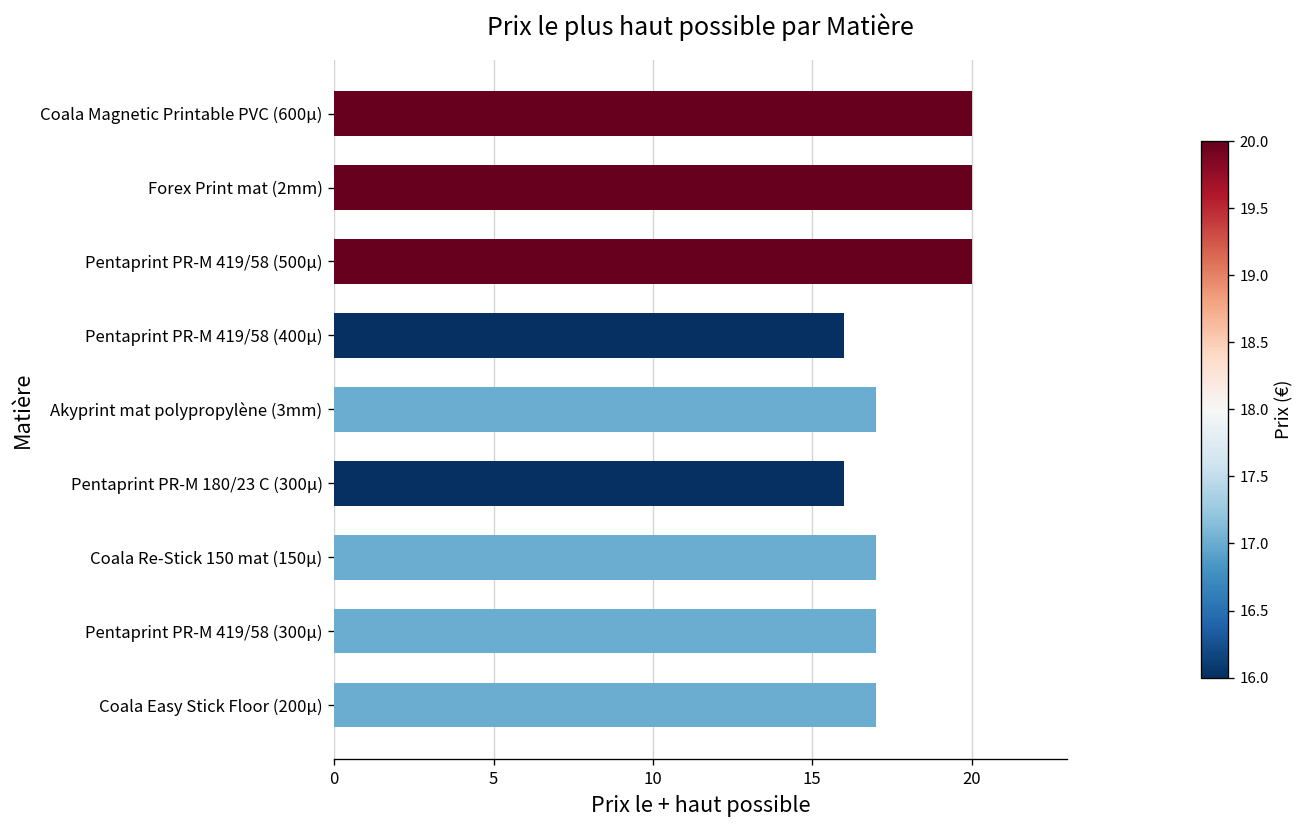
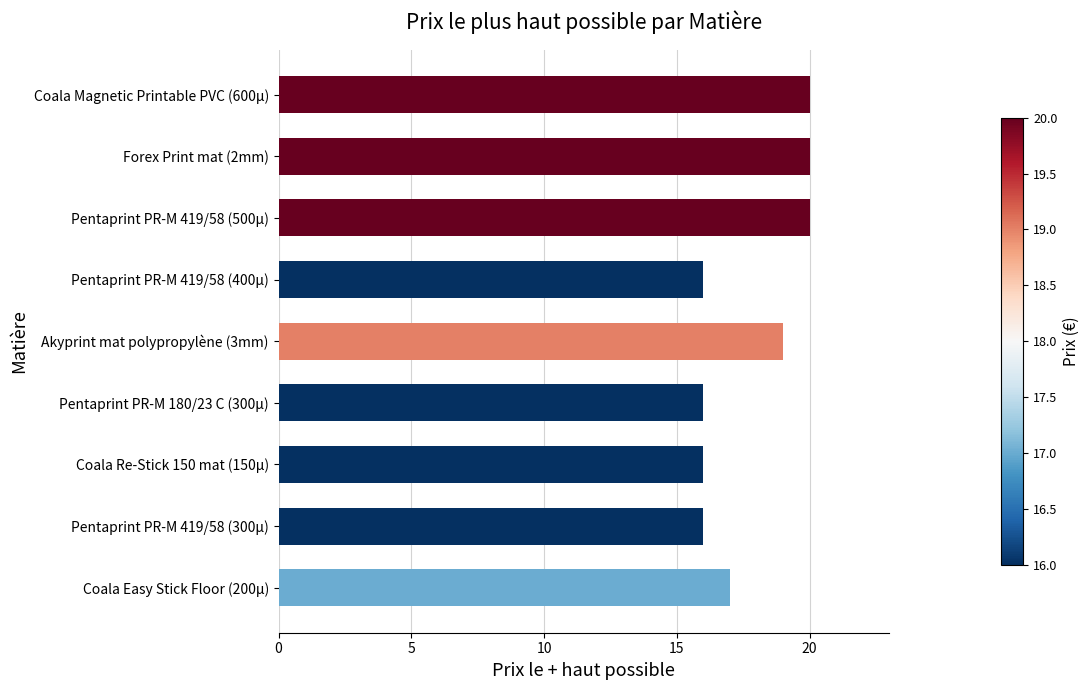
  {
    "Coala Magnetic Printable PVC (600µ)": 20,
    "Forex Print mat (2mm)": 20,
    "Pentaprint PR-M 419/58 (500µ)": 20,
    "Pentaprint PR-M 419/58 (400µ)": 16,
-   "Akyprint mat polypropylène (3mm)": 17,
+   "Akyprint mat polypropylène (3mm)": 19,
    "Pentaprint PR-M 180/23 C (300µ)": 16,
-   "Coala Re-Stick 150 mat (150µ)": 17,
-   "Pentaprint PR-M 419/58 (300µ)": 17,
+   "Coala Re-Stick 150 mat (150µ)": 16,
+   "Pentaprint PR-M 419/58 (300µ)": 16,
    "Coala Easy Stick Floor (200µ)": 17
  }
